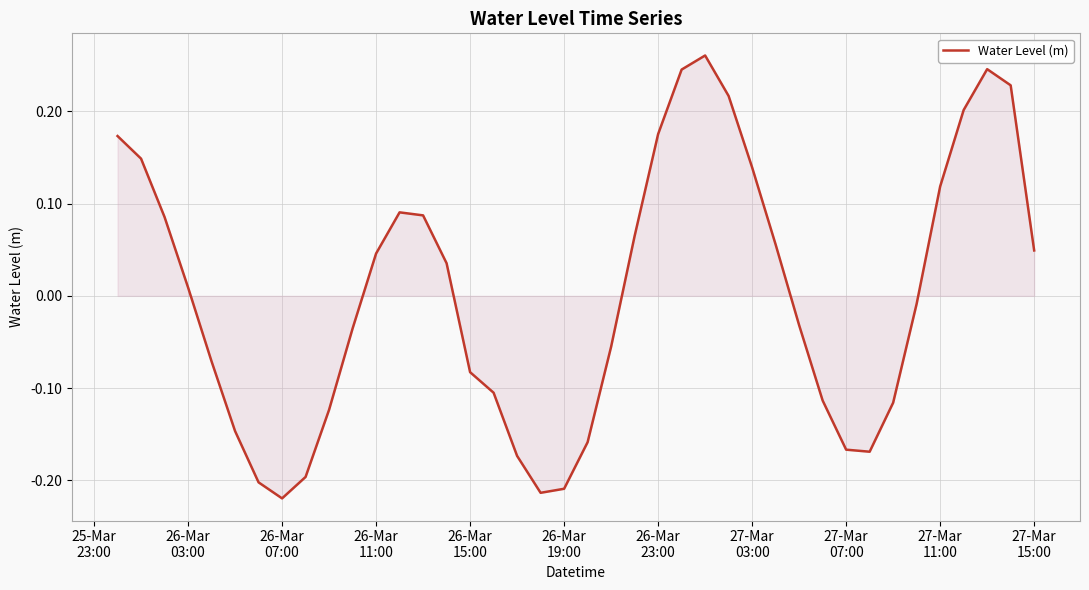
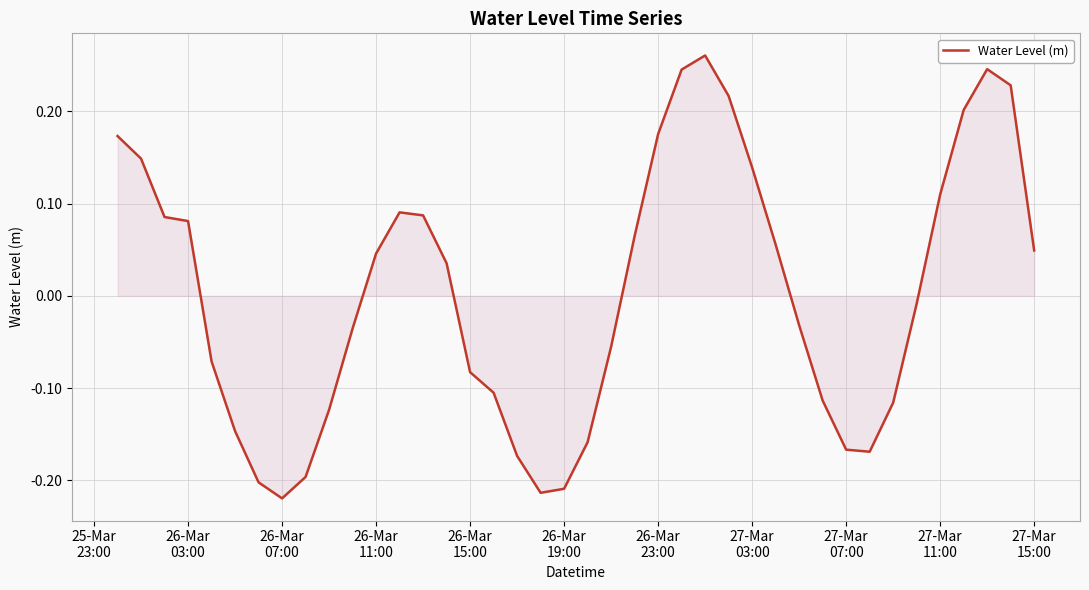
  {
    "Water Level (m)": {
-     "26-Mar 03:00": 0.01,
+     "26-Mar 03:00": 0.08,
      "26-Mar 07:00": -0.22,
      "26-Mar 15:00": -0.08,
      "26-Mar 19:00": -0.21,
      "27-Mar 07:00": -0.17,
-     "27-Mar 11:00": 0.12
+     "27-Mar 11:00": 0.11
    }
  }
